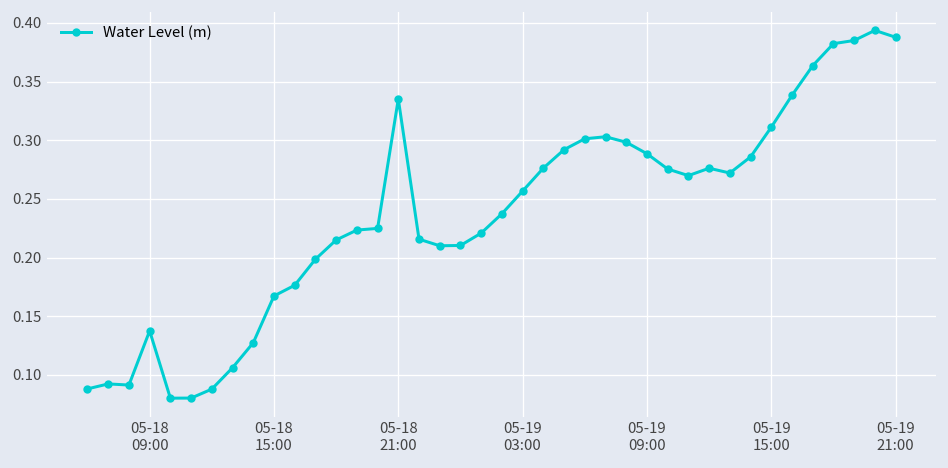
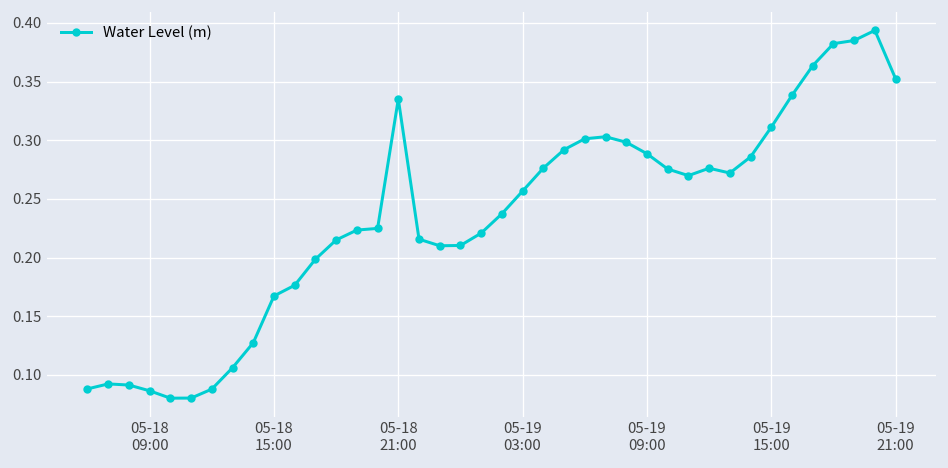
  {
-   "05-18 09:00": 0.14,
+   "05-18 09:00": 0.09,
    "05-18 15:00": 0.17,
    "05-18 21:00": 0.34,
    "05-19 03:00": 0.26,
    "05-19 09:00": 0.29,
    "05-19 15:00": 0.31,
-   "05-19 21:00": 0.39
+   "05-19 21:00": 0.35
  }
